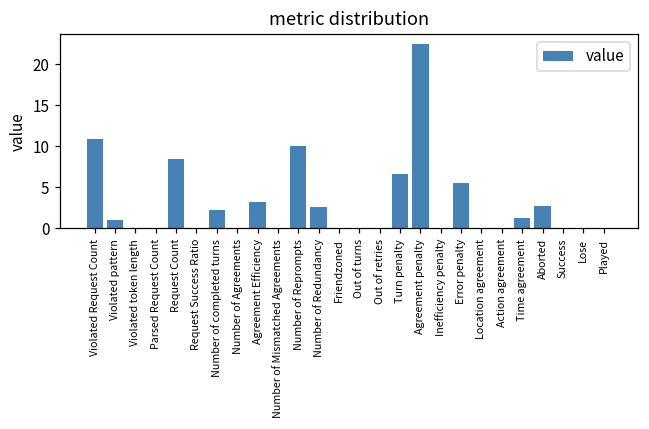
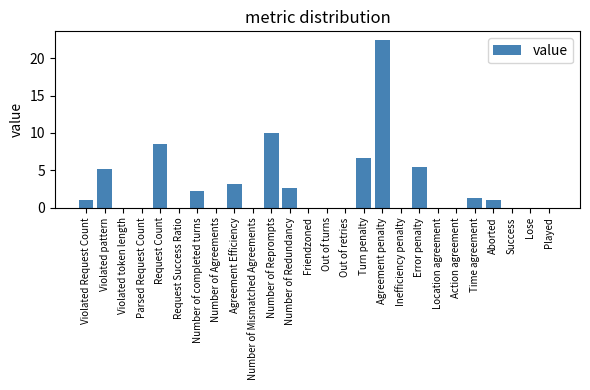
  {
-   "Violated Request Count": 11,
-   "Violated pattern": 1,
+   "Violated Request Count": 1,
+   "Violated pattern": 5,
    "Violated token length": 0,
    "Parsed Request Count": 0,
    "Request Count": 9,
    "Request Success Ratio": 0,
    "Number of completed turns": 2,
    "Number of Agreements": 0,
    "Agreement Efficiency": 3,
    "Number of Mismatched Agreements": 0,
    "Number of Reprompts": 10,
    "Number of Redundancy": 3,
    "Friendzoned": 0,
    "Out of turns": 0,
    "Out of retries": 0,
    "Turn penalty": 7,
    "Agreement penalty": 23,
    "Inefficiency penalty": 0,
    "Error penalty": 6,
    "Location agreement": 0,
    "Action agreement": 0,
    "Time agreement": 1,
-   "Aborted": 3,
+   "Aborted": 1,
    "Success": 0,
    "Lose": 0,
    "Played": 0
  }
